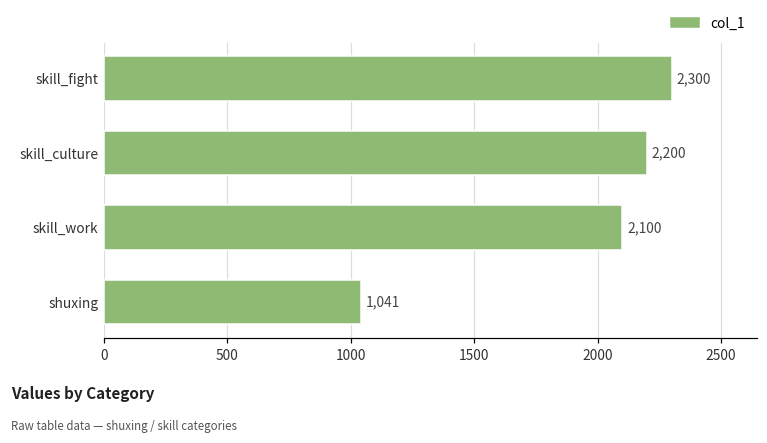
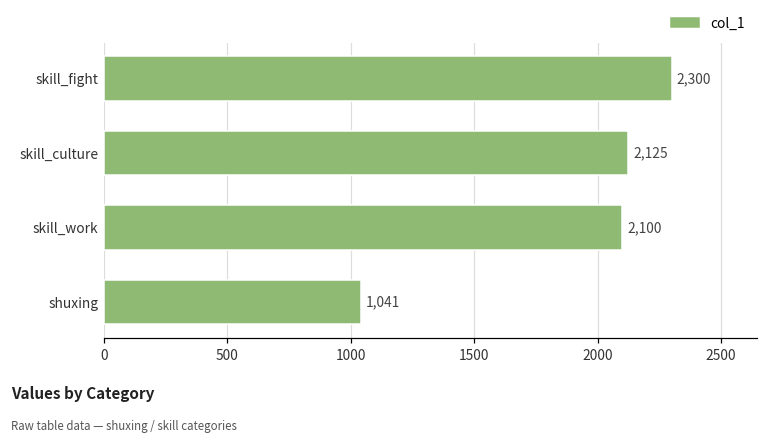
  {
    "skill_fight": "2,300",
-   "skill_culture": "2,200",
+   "skill_culture": "2,125",
    "skill_work": "2,100",
    "shuxing": "1,041"
  }
